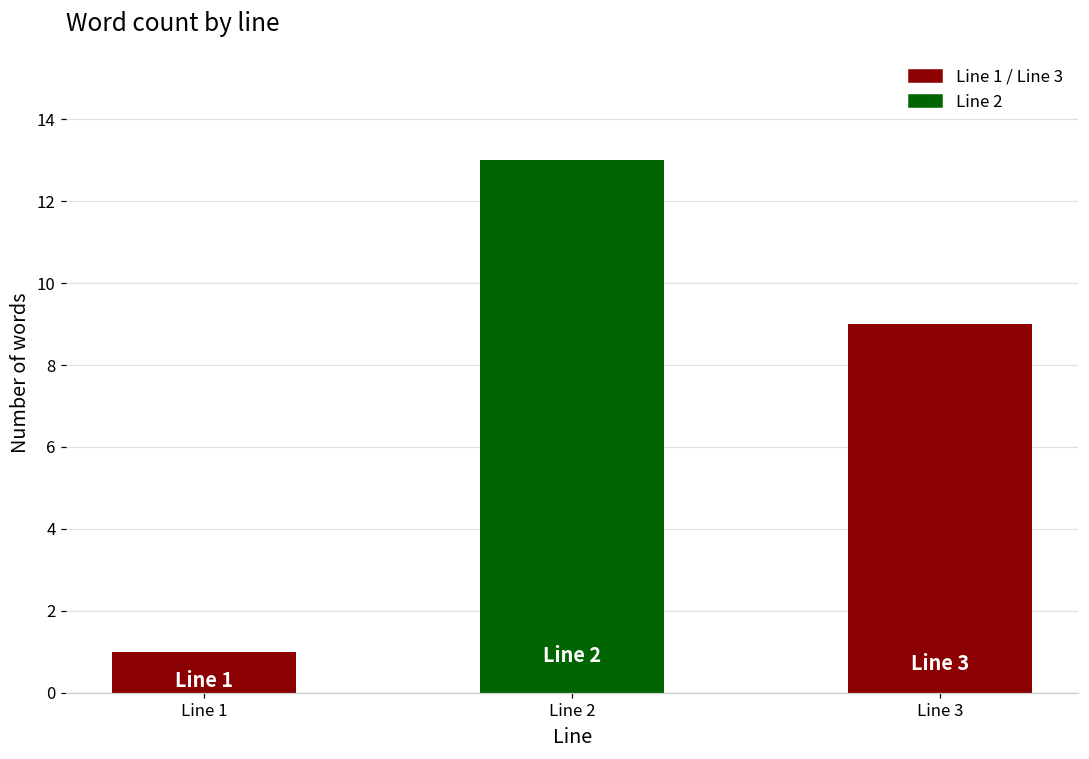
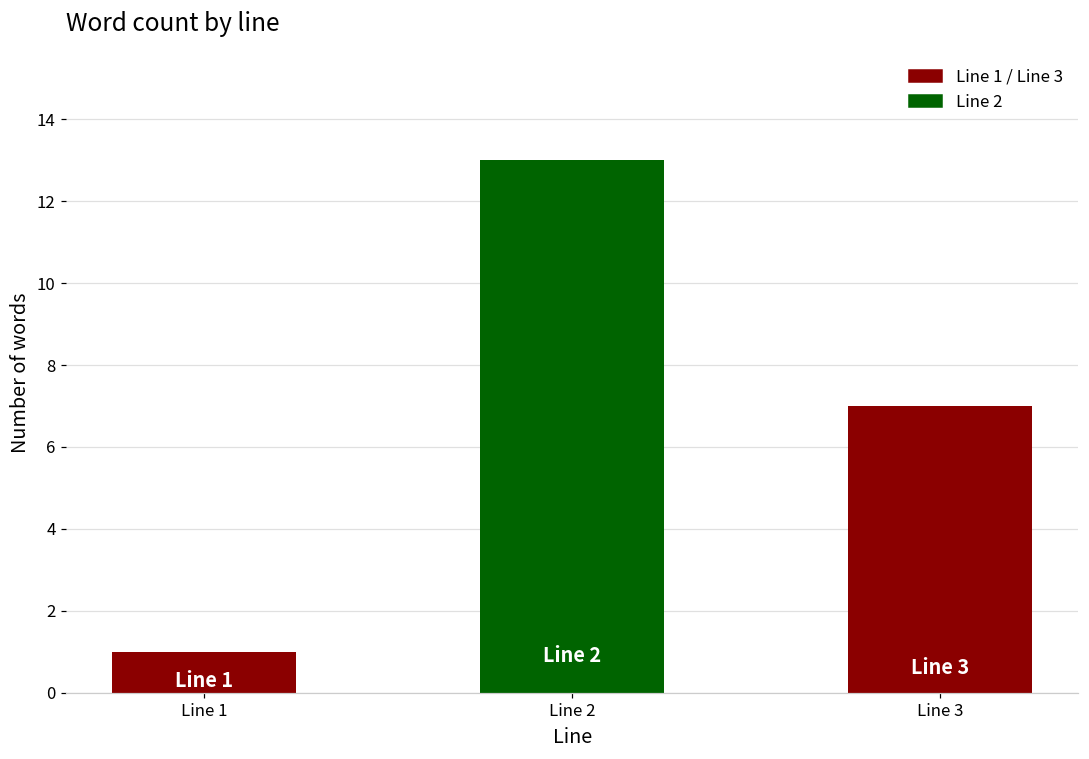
  {
-   "Line 3": 9
+   "Line 3": 7
  }
